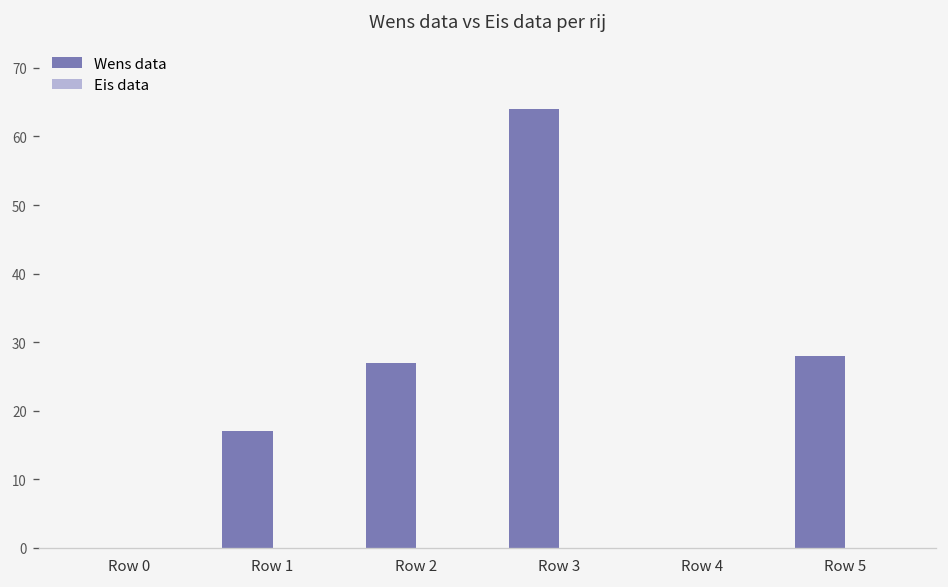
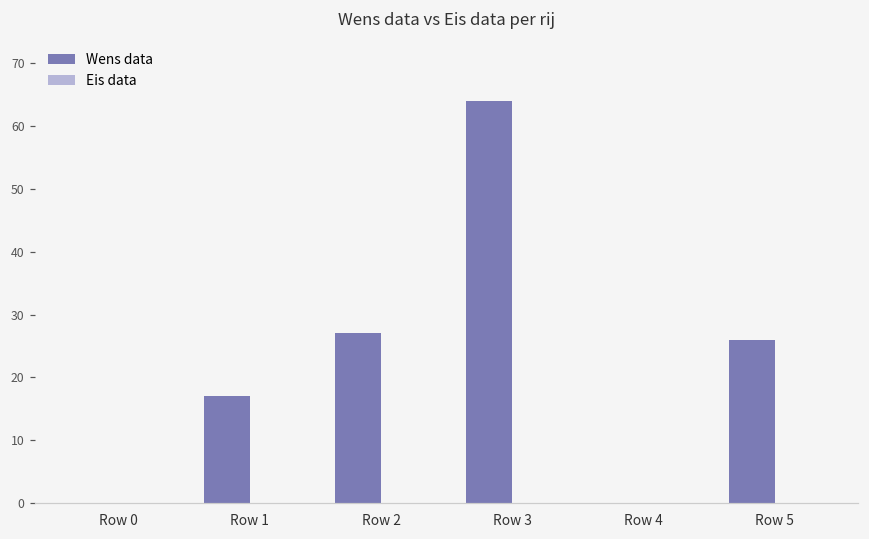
  {
    "Wens data": {
      "Row 0": 0,
      "Row 1": 17,
      "Row 2": 27,
      "Row 3": 64,
      "Row 4": 0,
-     "Row 5": 28
+     "Row 5": 26
    },
    "Eis data": {
      "Row 0": 0,
      "Row 1": 0,
      "Row 2": 0,
      "Row 3": 0,
      "Row 4": 0,
      "Row 5": 0
    }
  }
